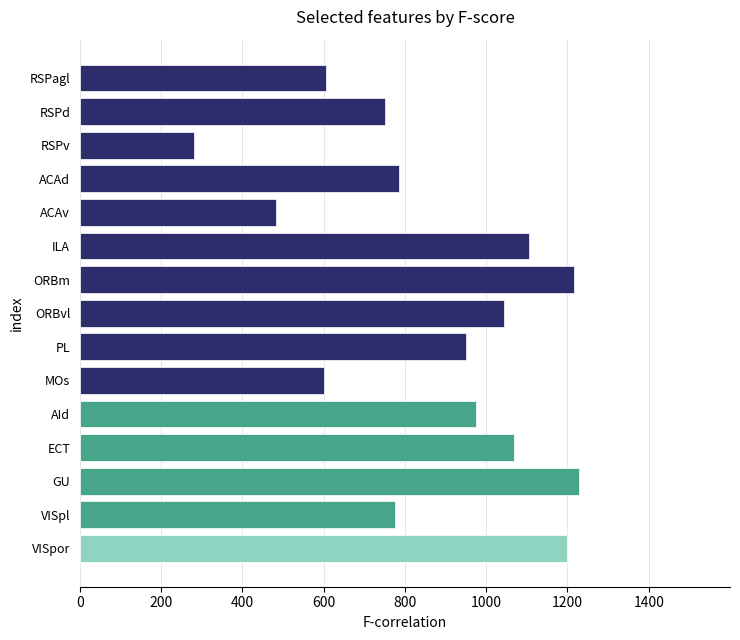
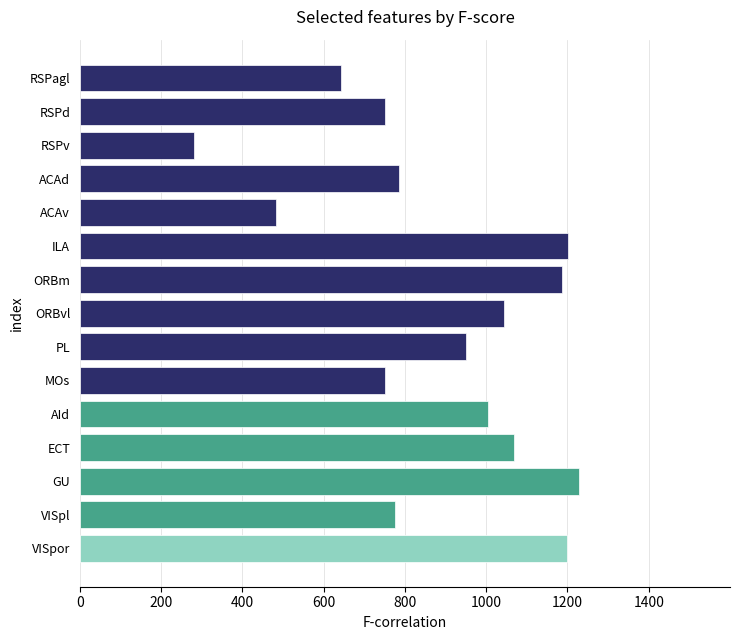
  {
-   "RSPagl": 610,
+   "RSPagl": 640,
    "RSPd": 750,
    "RSPv": 280,
    "ACAd": 790,
    "ACAv": 480,
-   "ILA": 1110,
-   "ORBm": 1220,
+   "ILA": 1200,
+   "ORBm": 1190,
    "ORBvl": 1040,
    "PL": 950,
-   "MOs": 600,
-   "AId": 980,
+   "MOs": 750,
+   "AId": 1010,
    "ECT": 1070,
    "GU": 1230,
    "VISpl": 770,
    "VISpor": 1200
  }
